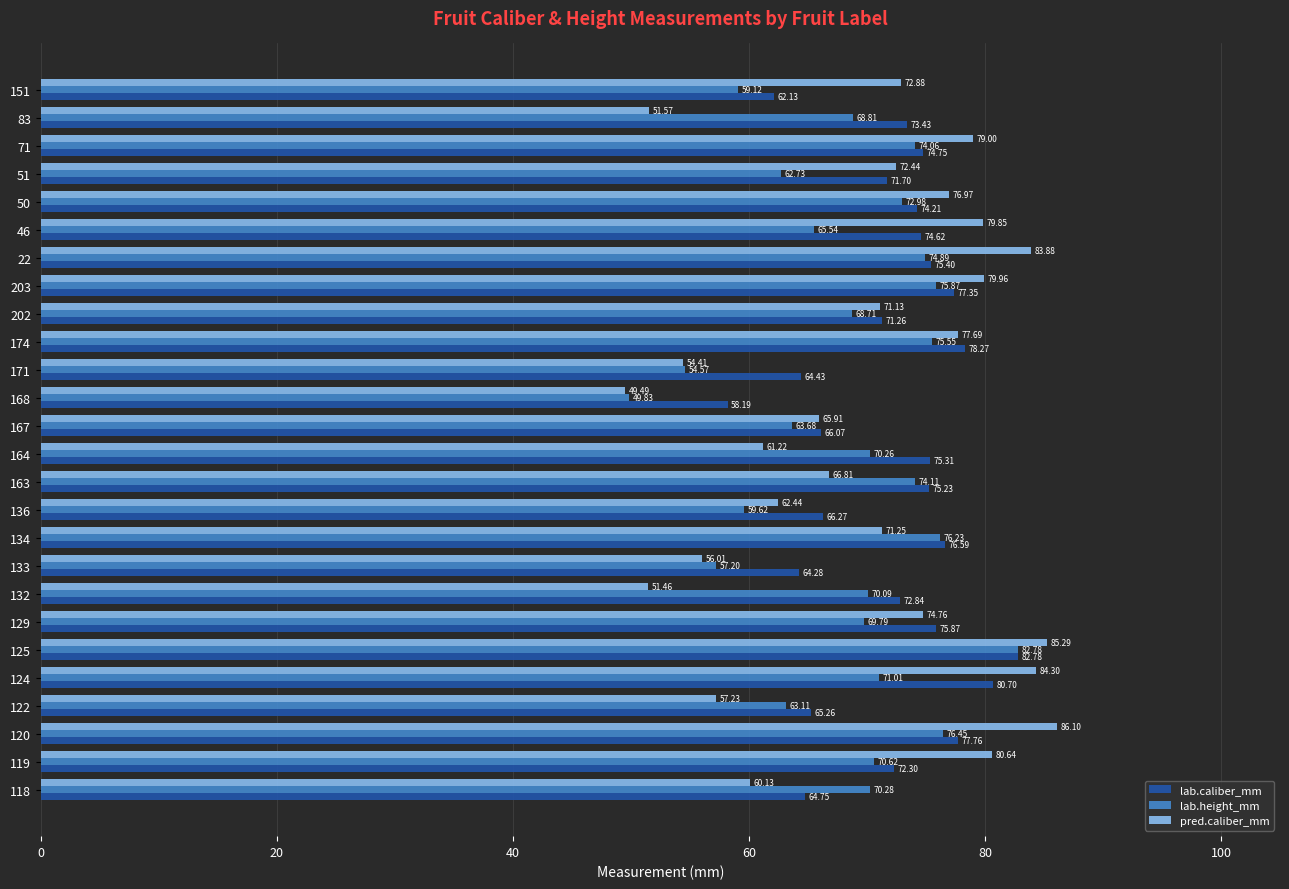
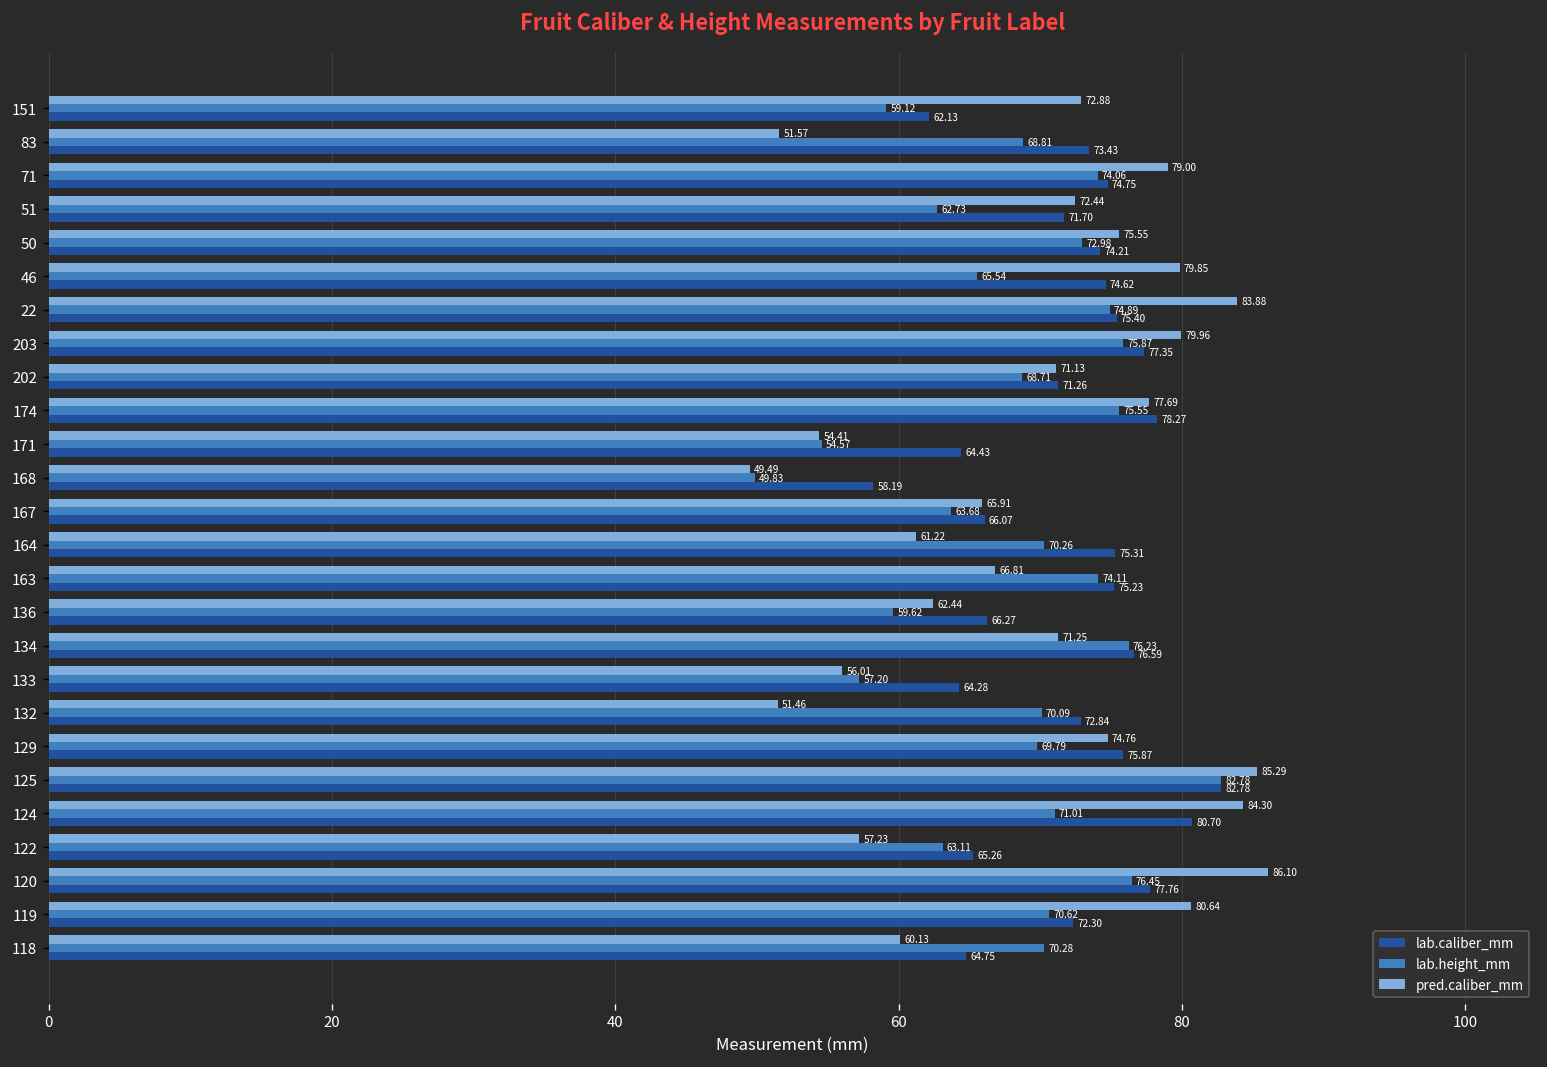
  {
    "lab.caliber_mm": {
      "151": 62.13,
      "83": 73.43,
      "71": 74.75,
      "51": 71.70,
      "50": 74.21,
      "46": 74.62,
      "203": 77.35,
      "202": 71.26,
      "174": 78.27,
      "171": 64.43,
      "168": 58.19,
      "167": 66.07,
      "164": 75.31,
      "163": 75.23,
      "136": 66.27,
      "133": 64.28,
      "132": 72.84,
      "129": 75.87,
      "124": 80.70,
      "122": 65.26,
      "120": 77.76,
      "119": 72.30,
      "118": 64.75
    },
    "lab.height_mm": {
      "151": 59.12,
      "83": 68.81,
      "71": 74.06,
      "51": 62.73,
      "50": 72.98,
      "46": 65.54,
      "203": 75.87,
      "202": 68.71,
      "174": 75.55,
      "167": 63.68,
      "164": 70.26,
      "163": 74.11,
      "136": 59.62,
      "133": 57.20,
      "132": 70.09,
      "129": 69.79,
      "124": 71.01,
      "122": 63.11,
      "120": 76.45,
      "119": 70.62,
      "118": 70.28
    },
    "pred.caliber_mm": {
      "151": 72.88,
      "83": 51.57,
      "71": 79.00,
      "51": 72.44,
-     "50": 76.97,
+     "50": 75.55,
      "46": 79.85,
      "22": 83.88,
      "203": 79.96,
      "202": 71.13,
      "174": 77.69,
      "167": 65.91,
      "164": 61.22,
      "163": 66.81,
      "136": 62.44,
      "134": 71.25,
      "133": 56.01,
      "132": 51.46,
      "129": 74.76,
      "125": 85.29,
      "124": 84.30,
      "122": 57.23,
      "120": 86.10,
      "119": 80.64,
      "118": 60.13
    }
  }
